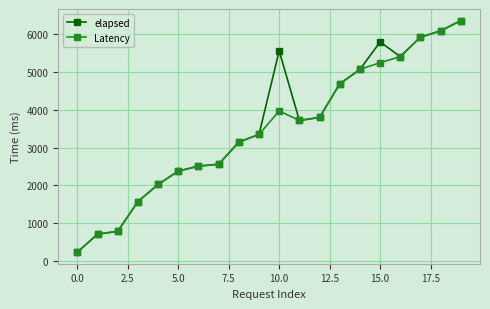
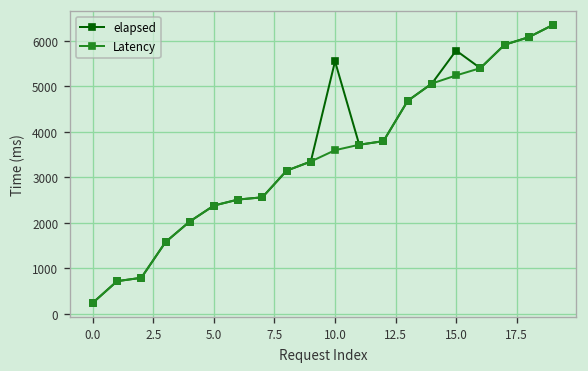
  {
    "elapsed": {
      "10.0": 5600,
      "15.0": 5800
    },
    "Latency": {
-     "10.0": 4000,
+     "10.0": 3600,
      "15.0": 5200
    }
  }
